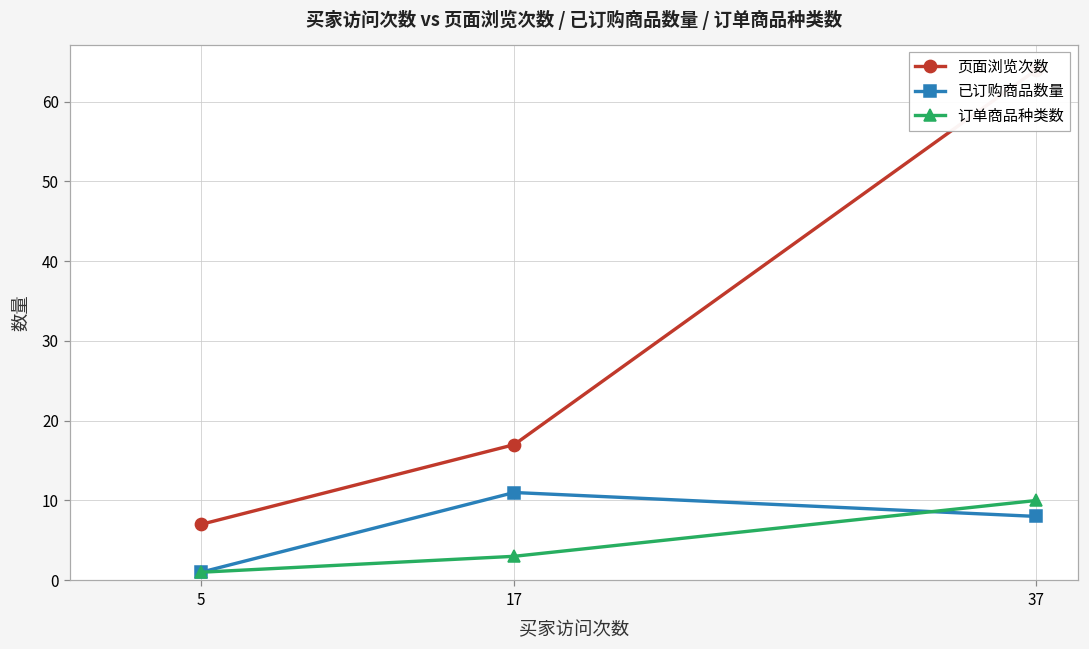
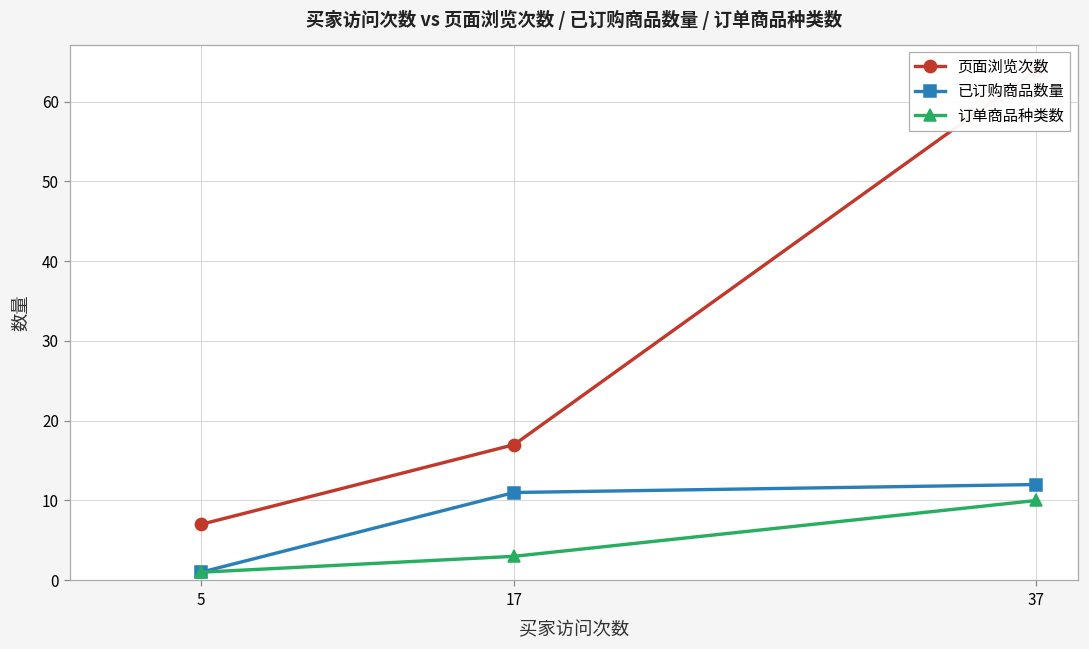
  {
    "页面浏览次数": {
      "5": 7,
      "17": 17
    },
    "已订购商品数量": {
      "17": 11,
-     "37": 8
+     "37": 12
    },
    "订单商品种类数": {
      "17": 3,
      "37": 10
    }
  }
